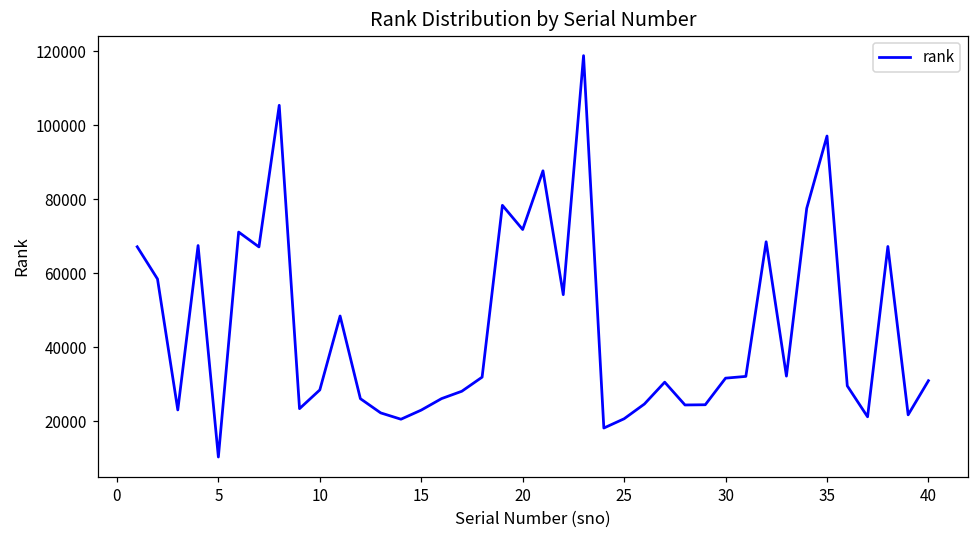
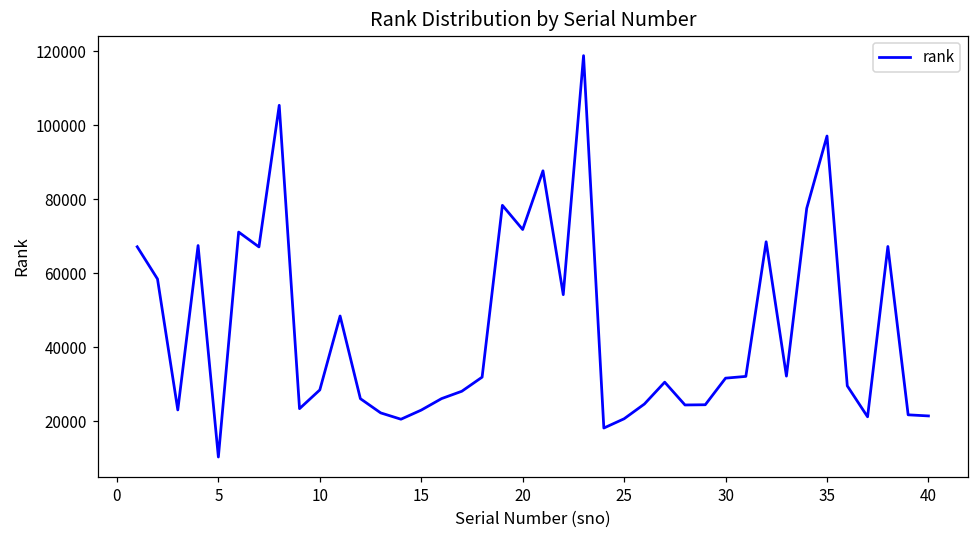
  {
    "5": 10000,
    "10": 28000,
    "15": 23000,
    "20": 72000,
    "25": 21000,
    "30": 32000,
    "35": 97000,
-   "40": 31000
+   "40": 21000
  }
